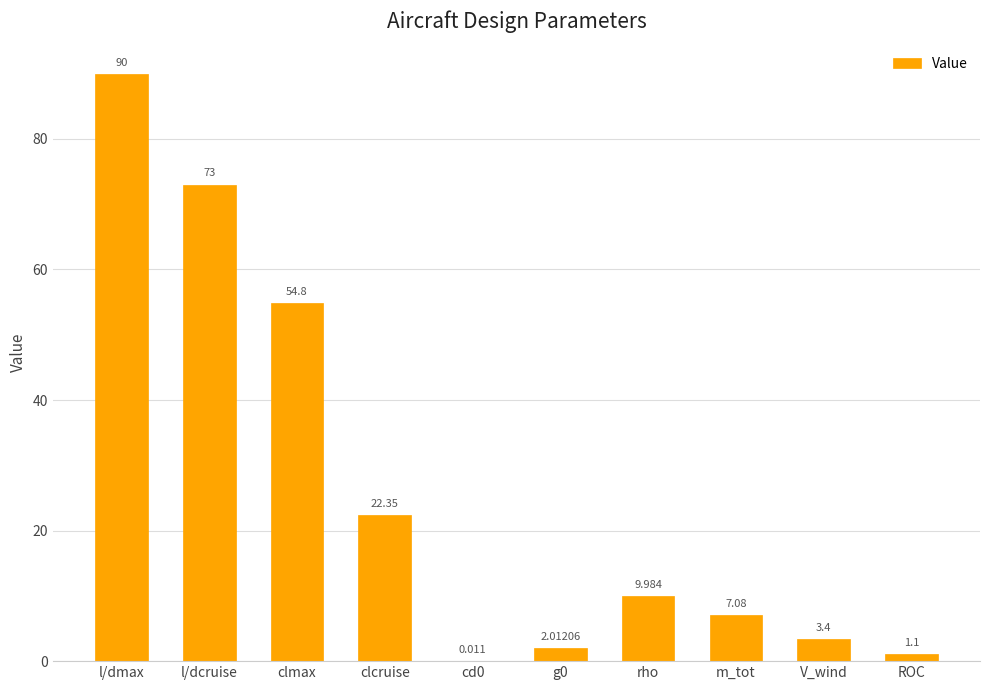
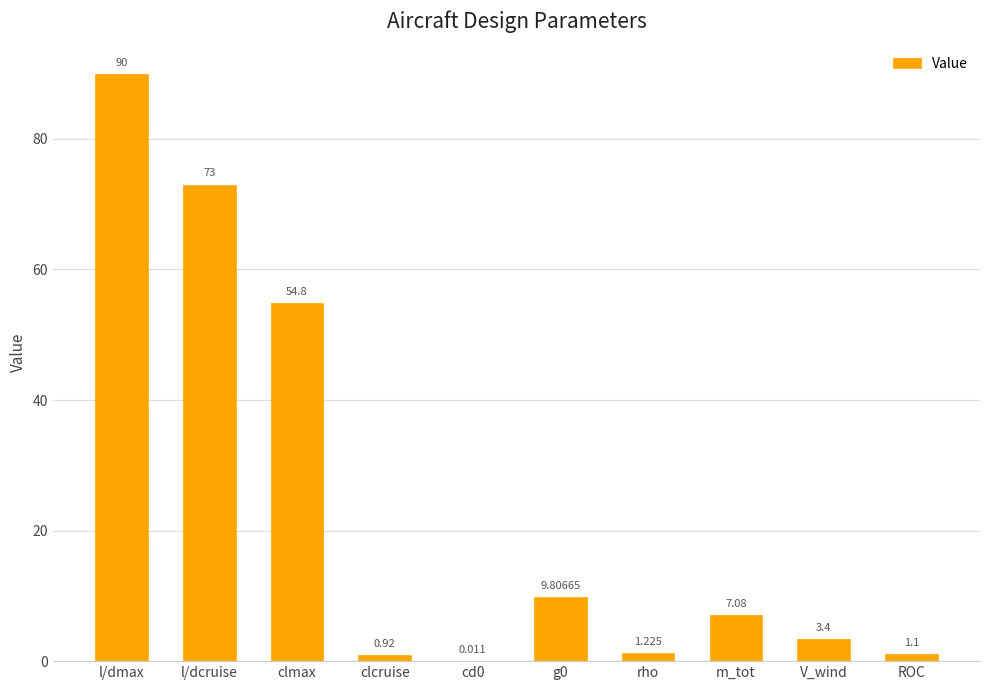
  {
    "l/dmax": 90,
    "l/dcruise": 73,
    "clmax": 54.8,
-   "clcruise": 22.35,
+   "clcruise": 0.92,
    "cd0": 0.011,
-   "g0": 2.01206,
-   "rho": 9.984,
+   "g0": 9.80665,
+   "rho": 1.225,
    "m_tot": 7.08,
    "V_wind": 3.4,
    "ROC": 1.1
  }
